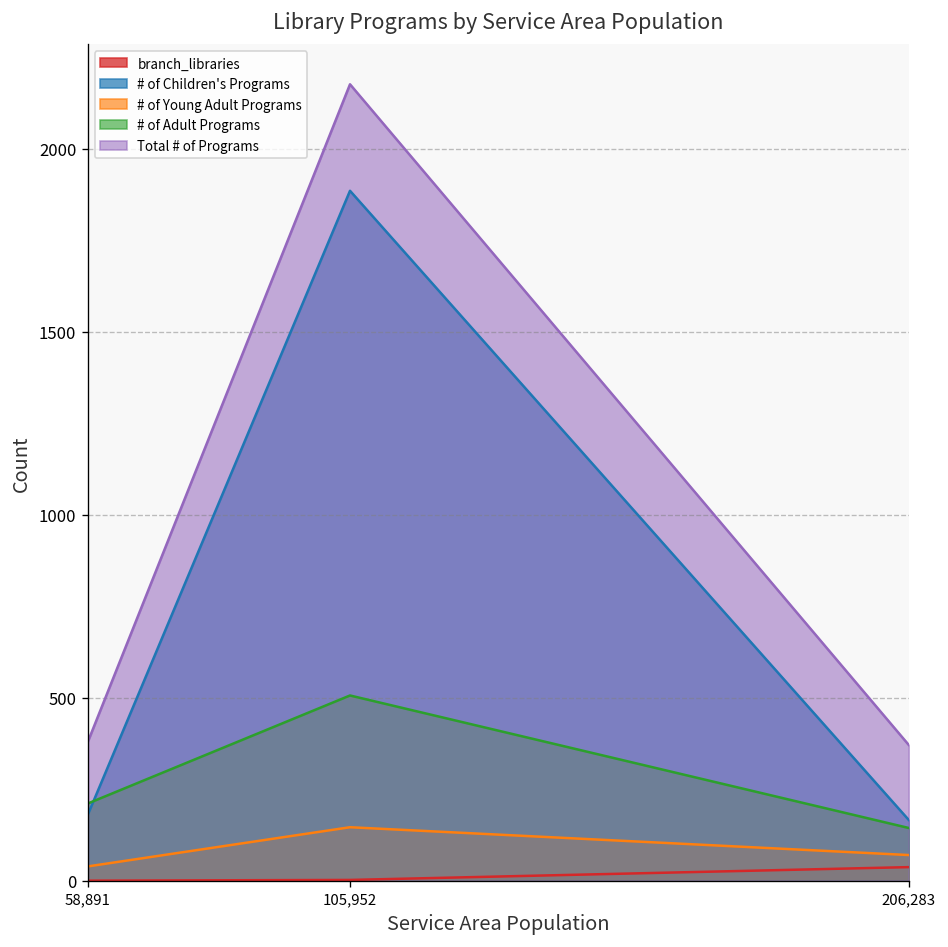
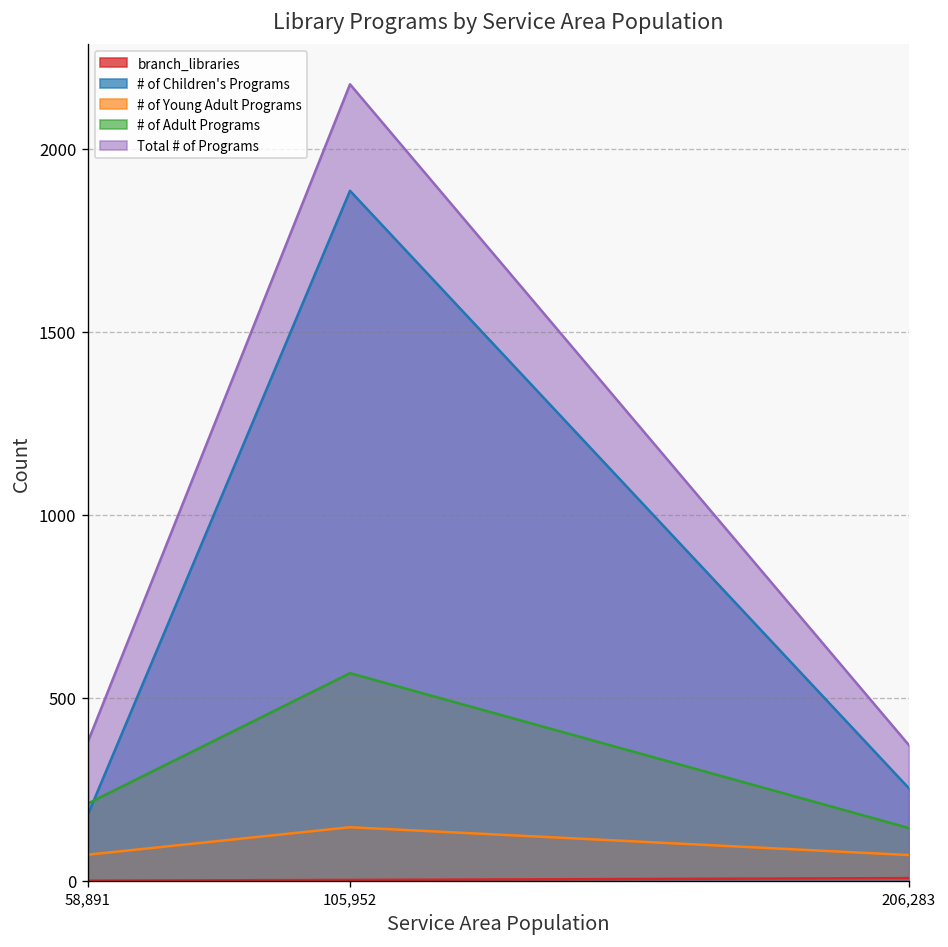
  {
    "branch_libraries": {
      "58,891": 0,
      "105,952": 0,
-     "206,283": 40
+     "206,283": 10
    },
    "# of Children's Programs": {
      "58,891": 180,
      "105,952": 1890,
-     "206,283": 170
+     "206,283": 250
    },
    "# of Young Adult Programs": {
-     "58,891": 40,
+     "58,891": 70,
      "105,952": 150,
      "206,283": 70
    },
    "# of Adult Programs": {
      "58,891": 210,
-     "105,952": 510,
+     "105,952": 570,
      "206,283": 140
    },
    "Total # of Programs": {
      "58,891": 380,
      "105,952": 2180,
      "206,283": 370
    }
  }
